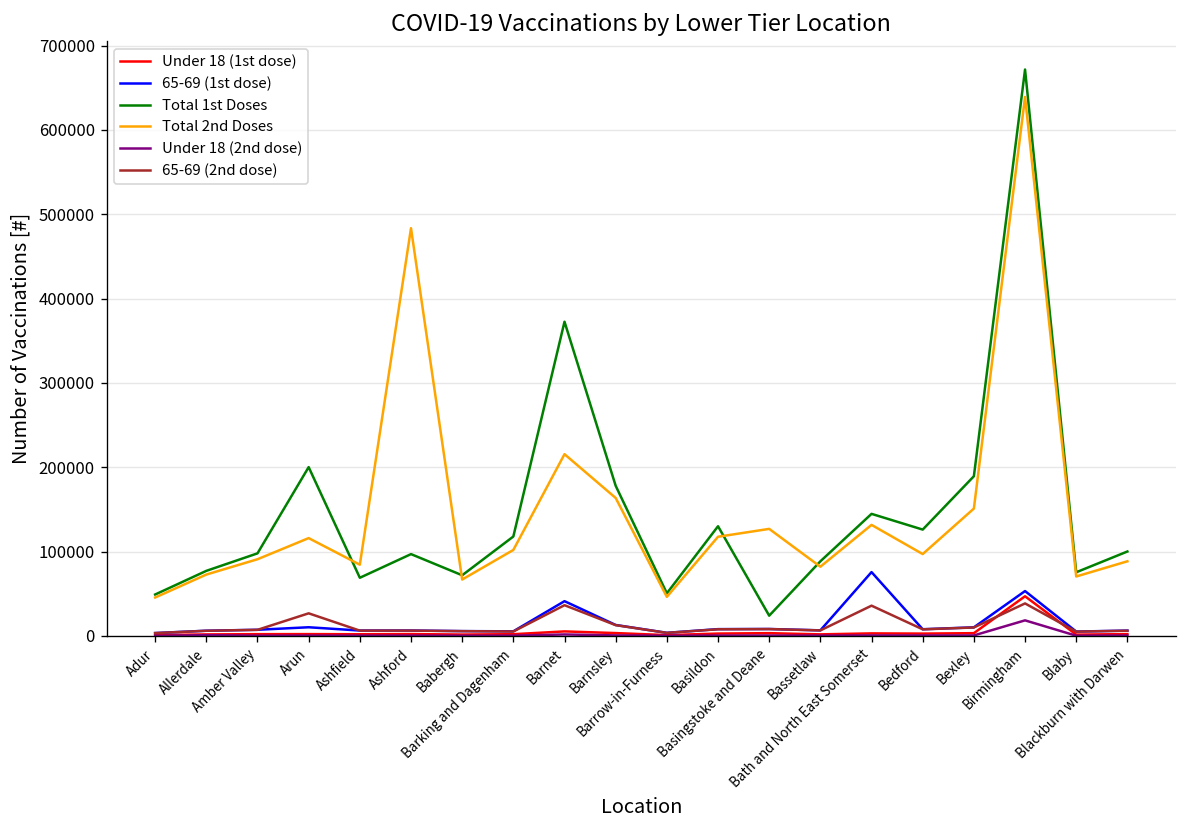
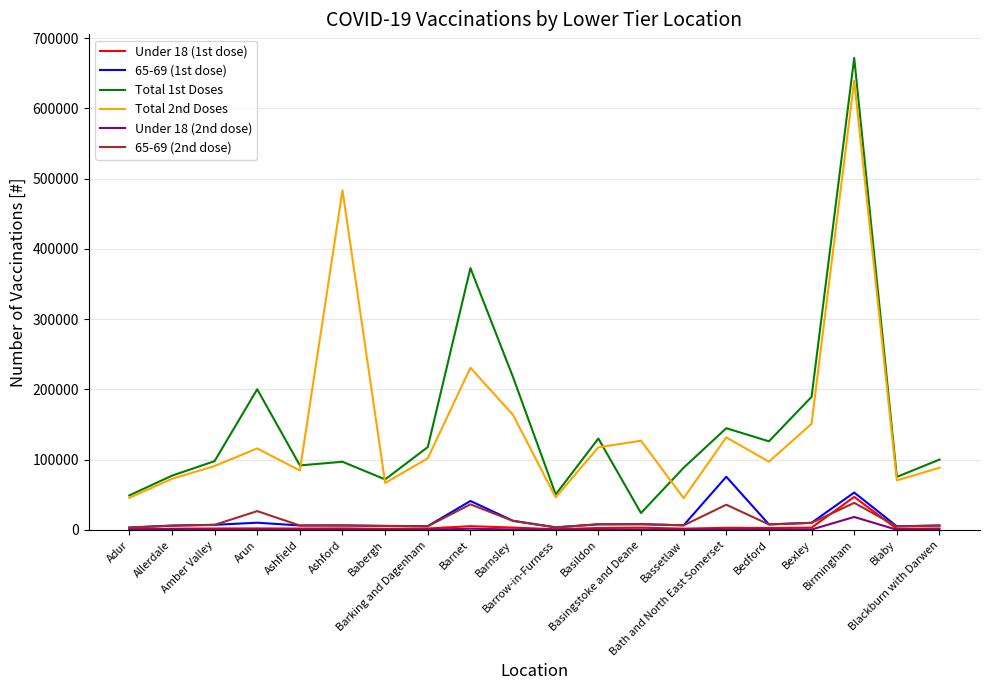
  {
    "Under 18 (1st dose)": {
      "Birmingham": 50000
    },
    "65-69 (1st dose)": {
      "Arun": 10000,
      "Barnet": 40000,
      "Bath and North East Somerset": 80000,
      "Birmingham": 50000
    },
    "Total 1st Doses": {
      "Allerdale": 80000,
      "Amber Valley": 100000,
      "Arun": 200000,
-     "Ashfield": 70000,
+     "Ashfield": 90000,
      "Ashford": 100000,
      "Babergh": 70000,
      "Barking and Dagenham": 120000,
      "Barnet": 370000,
-     "Barnsley": 180000,
+     "Barnsley": 220000,
      "Barrow-in-Furness": 50000,
      "Basildon": 130000,
      "Basingstoke and Deane": 20000,
      "Bassetlaw": 90000,
      "Bath and North East Somerset": 140000,
      "Bedford": 130000,
      "Bexley": 190000,
      "Birmingham": 670000,
      "Blaby": 80000,
      "Blackburn with Darwen": 100000
    },
    "Total 2nd Doses": {
      "Allerdale": 70000,
      "Amber Valley": 90000,
      "Arun": 120000,
      "Ashfield": 80000,
      "Ashford": 480000,
      "Babergh": 70000,
      "Barking and Dagenham": 100000,
-     "Barnet": 220000,
+     "Barnet": 230000,
      "Barnsley": 160000,
      "Barrow-in-Furness": 50000,
      "Basildon": 120000,
      "Basingstoke and Deane": 130000,
-     "Bassetlaw": 80000,
+     "Bassetlaw": 50000,
      "Bath and North East Somerset": 130000,
      "Bedford": 100000,
      "Bexley": 150000,
      "Birmingham": 640000,
      "Blaby": 70000,
      "Blackburn with Darwen": 90000
    },
    "Under 18 (2nd dose)": {
      "Birmingham": 20000
    },
    "65-69 (2nd dose)": {
      "Arun": 30000,
      "Barnet": 40000,
      "Bath and North East Somerset": 40000,
      "Birmingham": 40000
    }
  }
